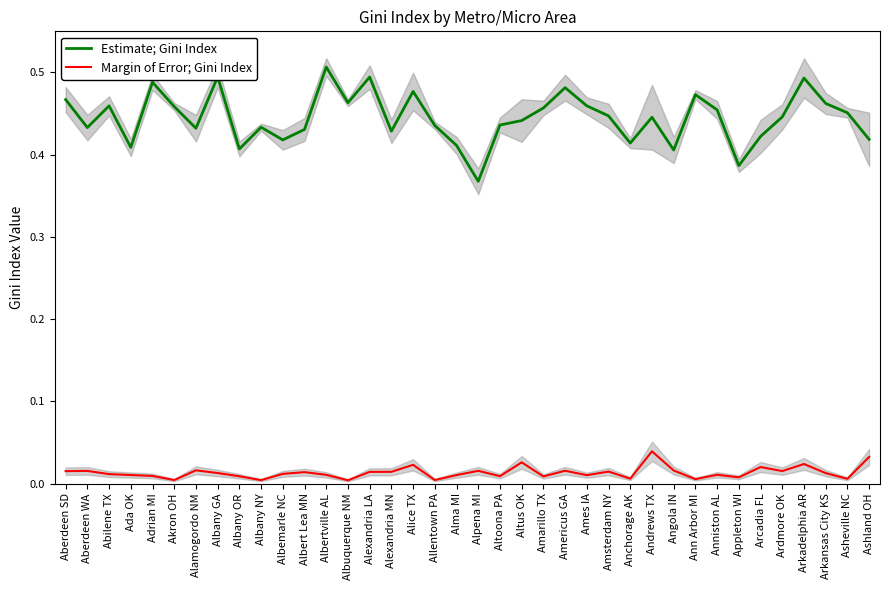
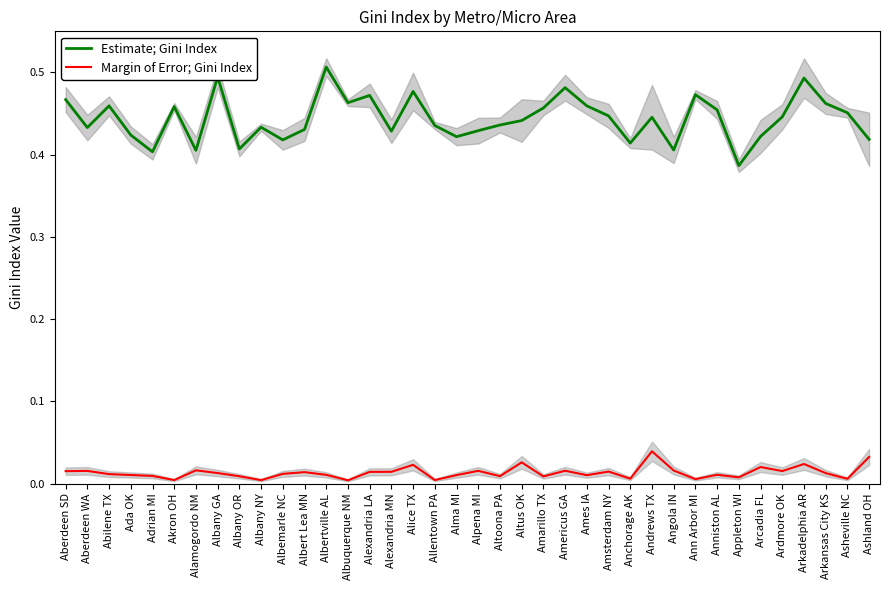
  {
    "Estimate; Gini Index": {
      "Aberdeen SD": 0.47,
      "Aberdeen WA": 0.43,
      "Abilene TX": 0.46,
-     "Ada OK": 0.41,
-     "Adrian MI": 0.49,
+     "Ada OK": 0.42,
+     "Adrian MI": 0.40,
      "Akron OH": 0.46,
-     "Alamogordo NM": 0.43,
+     "Alamogordo NM": 0.41,
      "Albany OR": 0.41,
      "Albany NY": 0.43,
      "Albemarle NC": 0.42,
      "Albert Lea MN": 0.43,
      "Albertville AL": 0.51,
      "Albuquerque NM": 0.46,
-     "Alexandria LA": 0.49,
+     "Alexandria LA": 0.47,
      "Alexandria MN": 0.43,
      "Alice TX": 0.48,
      "Allentown PA": 0.44,
-     "Alma MI": 0.41,
-     "Alpena MI": 0.37,
+     "Alma MI": 0.42,
+     "Alpena MI": 0.43,
      "Altoona PA": 0.44,
      "Altus OK": 0.44,
      "Amarillo TX": 0.46,
      "Americus GA": 0.48,
      "Ames IA": 0.46,
      "Amsterdam NY": 0.45,
      "Anchorage AK": 0.41,
      "Andrews TX": 0.45,
      "Angola IN": 0.41,
      "Ann Arbor MI": 0.47,
      "Anniston AL": 0.45,
      "Appleton WI": 0.39,
      "Arcadia FL": 0.42,
      "Ardmore OK": 0.45,
      "Arkadelphia AR": 0.49,
      "Arkansas City KS": 0.46,
      "Asheville NC": 0.45,
      "Ashland OH": 0.42
    },
    "Margin of Error; Gini Index": {
      "Aberdeen SD": 0.02,
      "Aberdeen WA": 0.02,
      "Abilene TX": 0.01,
      "Ada OK": 0.01,
      "Alamogordo NM": 0.02,
      "Albany GA": 0.01,
      "Albemarle NC": 0.01,
      "Albert Lea MN": 0.01,
      "Albertville AL": 0.01,
      "Alexandria LA": 0.01,
      "Alexandria MN": 0.01,
      "Alice TX": 0.02,
      "Alma MI": 0.01,
      "Alpena MI": 0.02,
      "Altus OK": 0.03,
      "Americus GA": 0.02,
      "Ames IA": 0.01,
      "Amsterdam NY": 0.01,
      "Andrews TX": 0.04,
      "Angola IN": 0.02,
      "Anniston AL": 0.01,
      "Arcadia FL": 0.02,
      "Ardmore OK": 0.02,
      "Arkadelphia AR": 0.02,
      "Arkansas City KS": 0.01,
      "Ashland OH": 0.03
    }
  }
